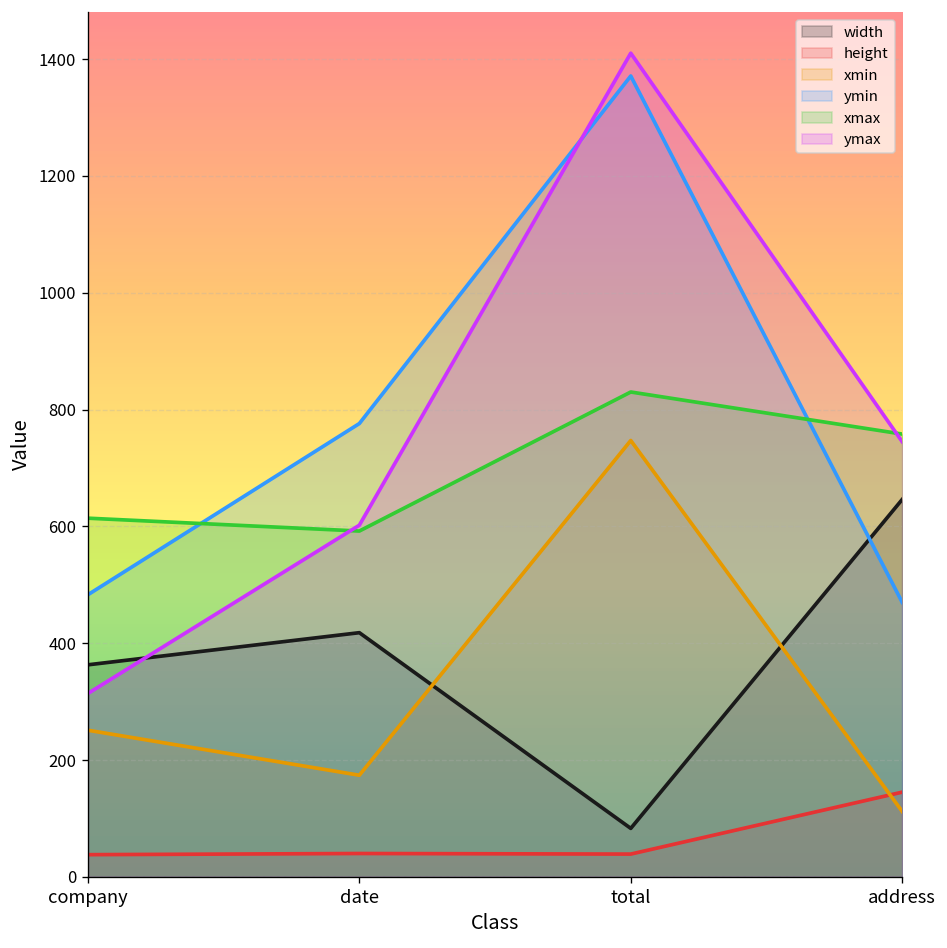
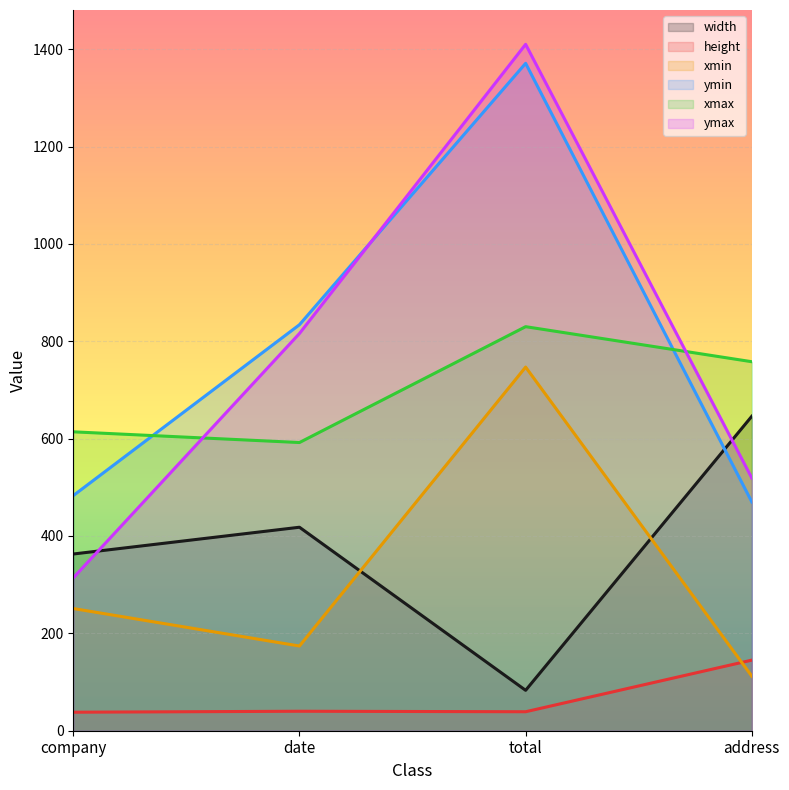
  {
    "ymin": {
      "company": 480,
-     "date": 780,
+     "date": 830,
      "total": 1370,
      "address": 470
    },
    "ymax": {
      "company": 310,
-     "date": 600,
+     "date": 820,
      "total": 1410,
-     "address": 750
+     "address": 520
    }
  }
